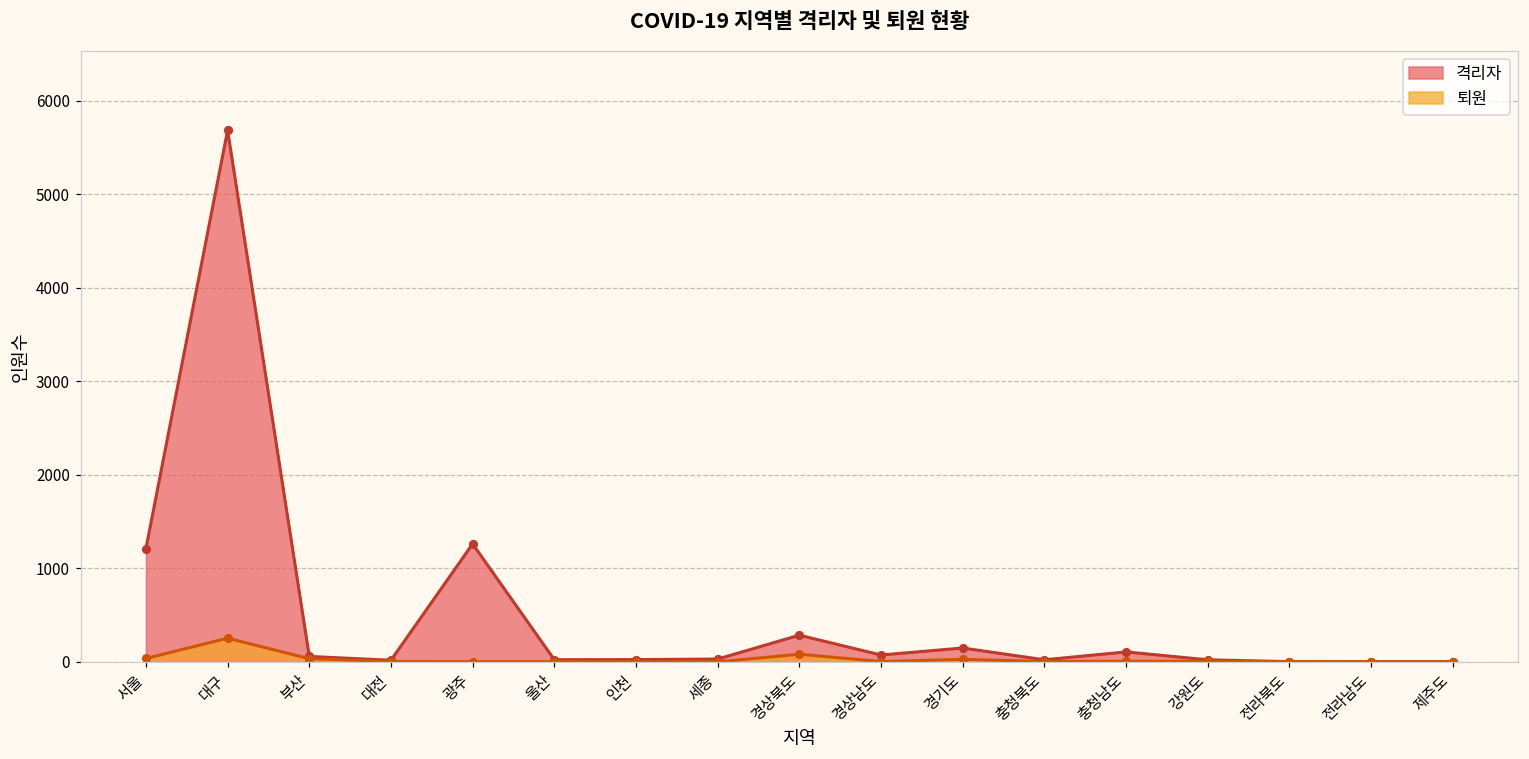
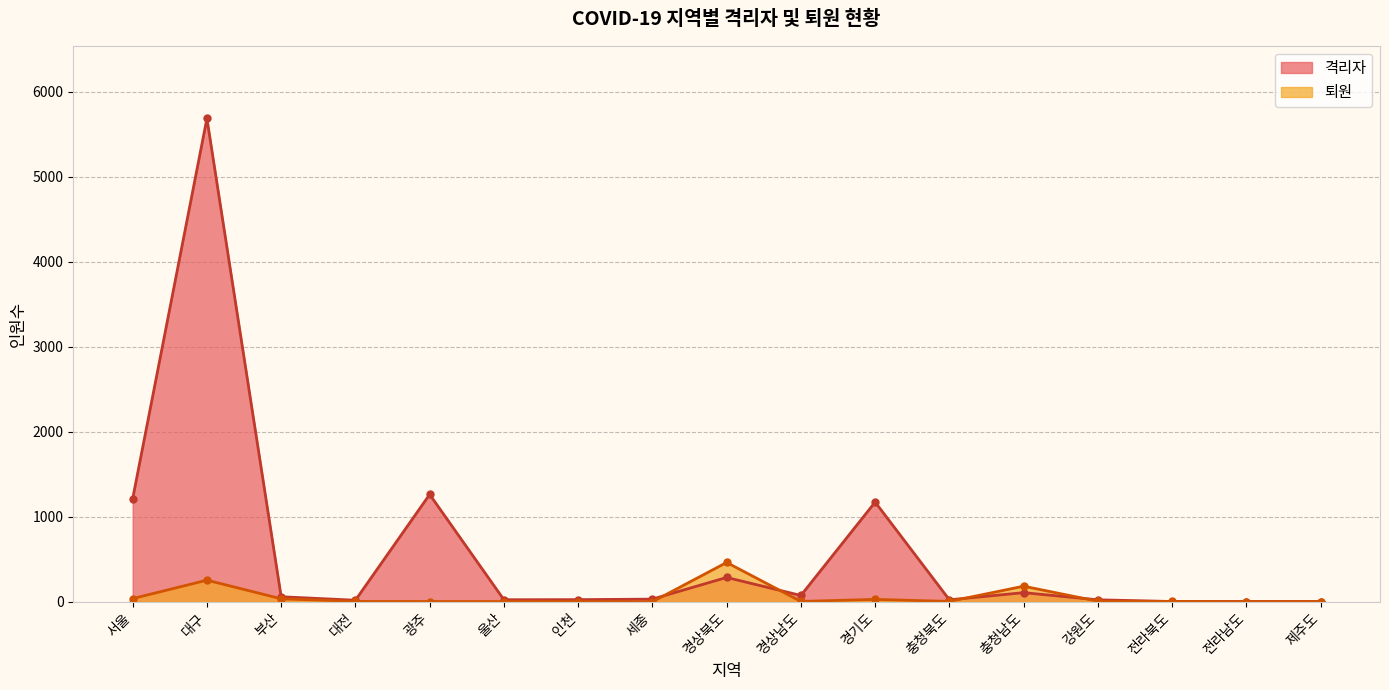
  {
    "격리자": {
      "서울": 1200,
      "대구": 5700,
      "광주": 1300,
      "세종": 0,
      "경상북도": 300,
      "경상남도": 100,
-     "경기도": 100,
+     "경기도": 1200,
      "충청남도": 100
    },
    "퇴원": {
      "서울": 0,
      "대구": 300,
      "광주": 0,
      "세종": 0,
-     "경상북도": 100,
+     "경상북도": 500,
      "경상남도": 0,
      "경기도": 0,
-     "충청남도": 0
+     "충청남도": 200
    }
  }
